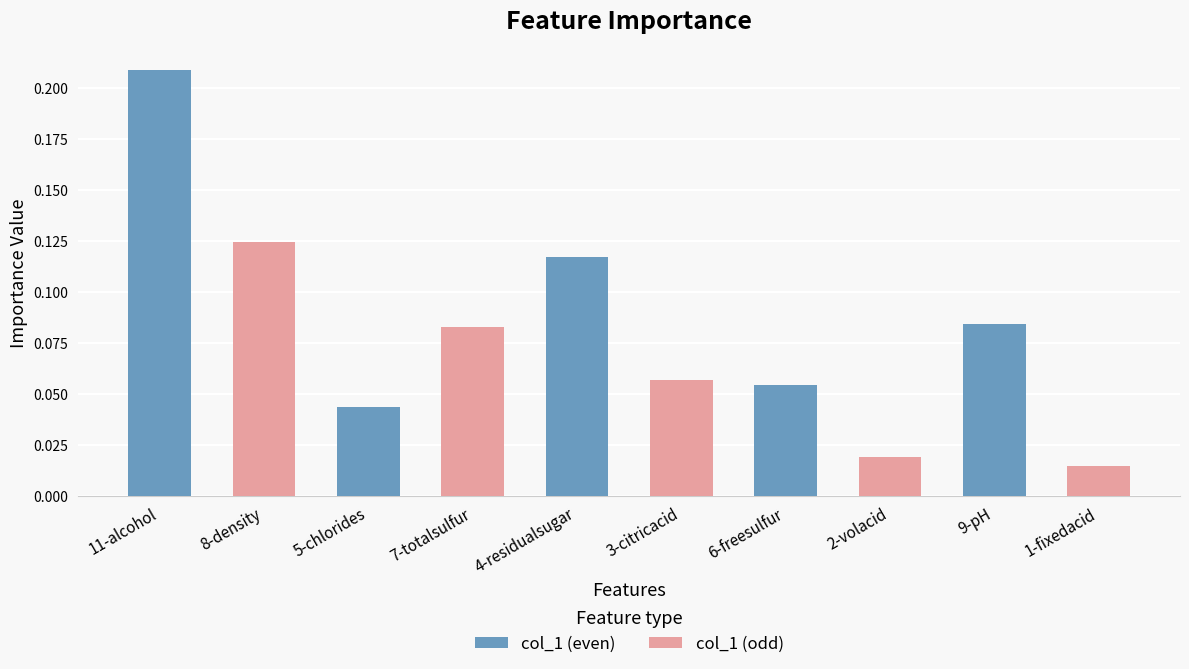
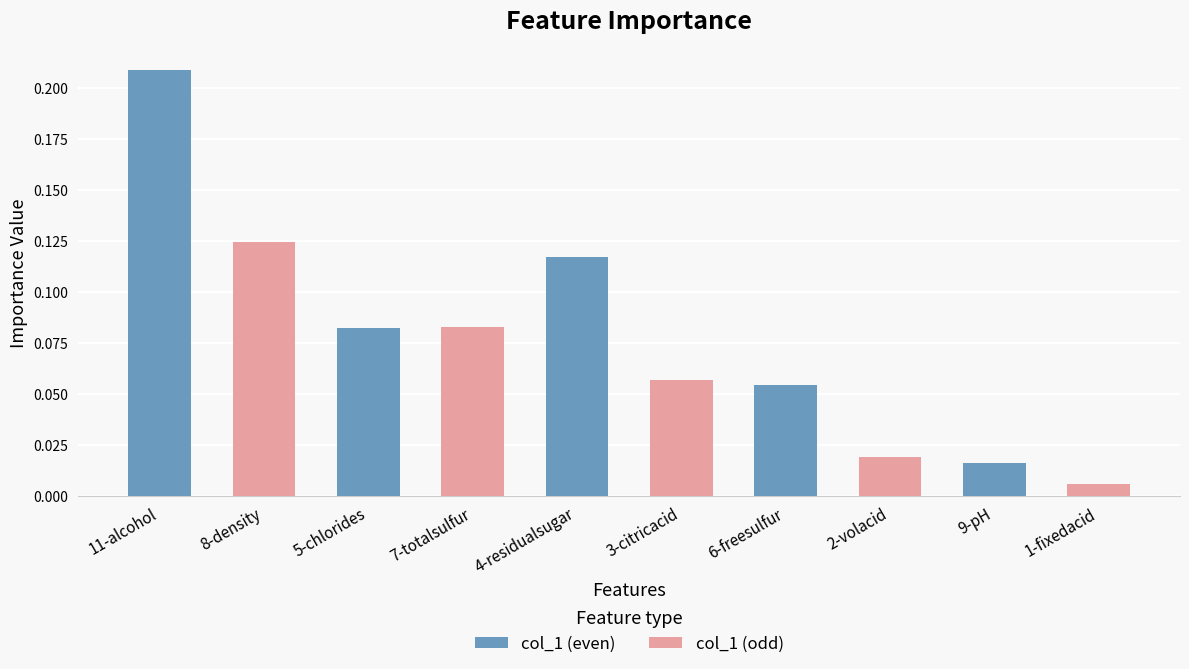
  {
    "col_1 (even)": {
      "11-alcohol": 0.209,
-     "5-chlorides": 0.044,
+     "5-chlorides": 0.082,
      "4-residualsugar": 0.117,
      "6-freesulfur": 0.054,
-     "9-pH": 0.084
+     "9-pH": 0.016
    },
    "col_1 (odd)": {
      "8-density": 0.124,
      "7-totalsulfur": 0.083,
      "3-citricacid": 0.057,
      "2-volacid": 0.019,
-     "1-fixedacid": 0.015
+     "1-fixedacid": 0.006
    }
  }
